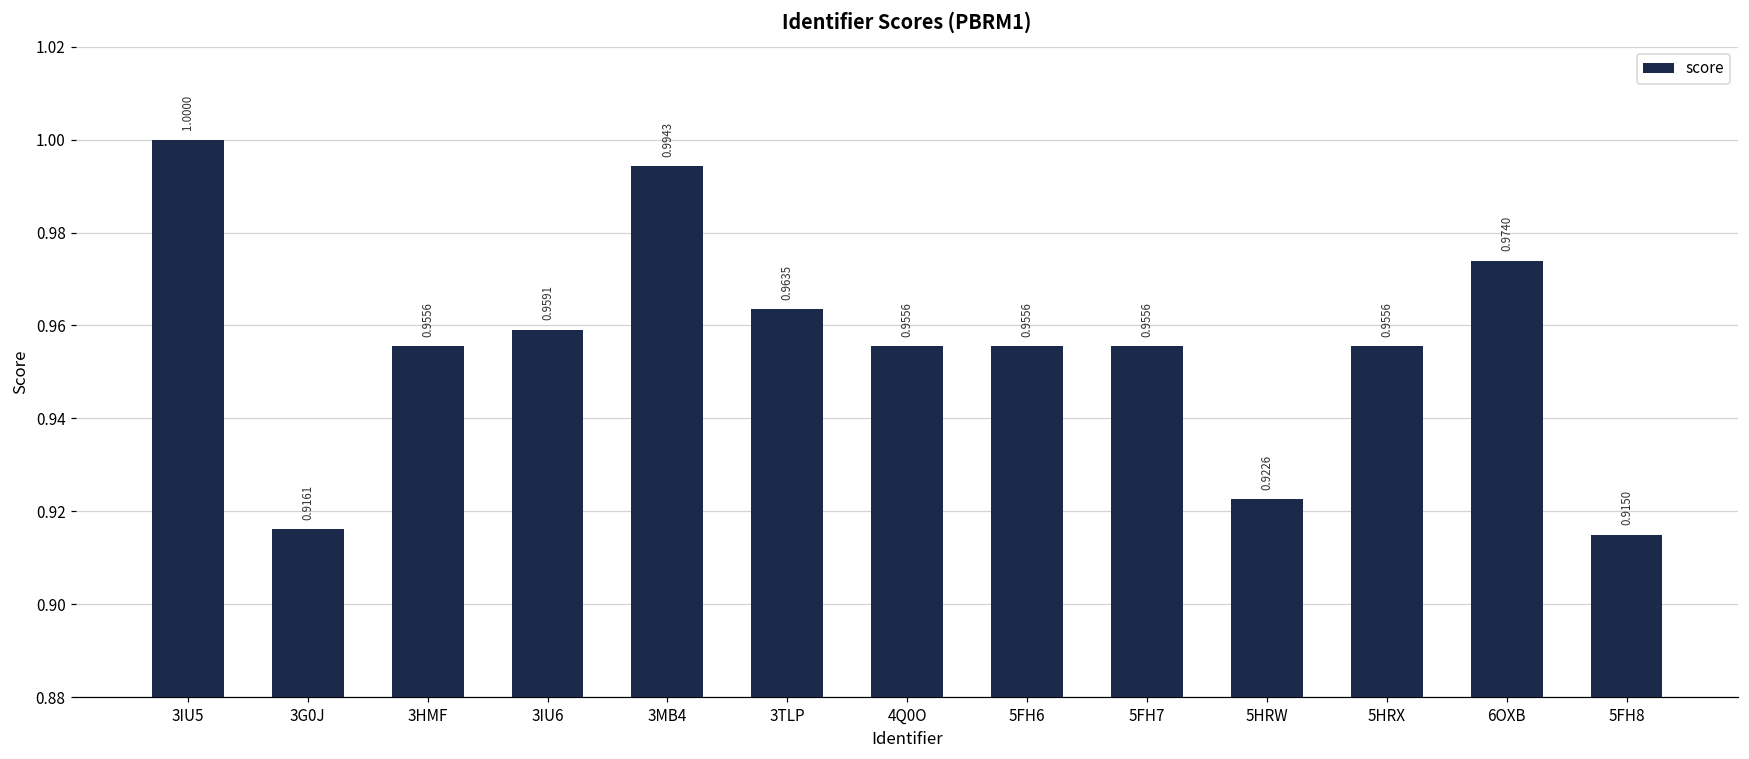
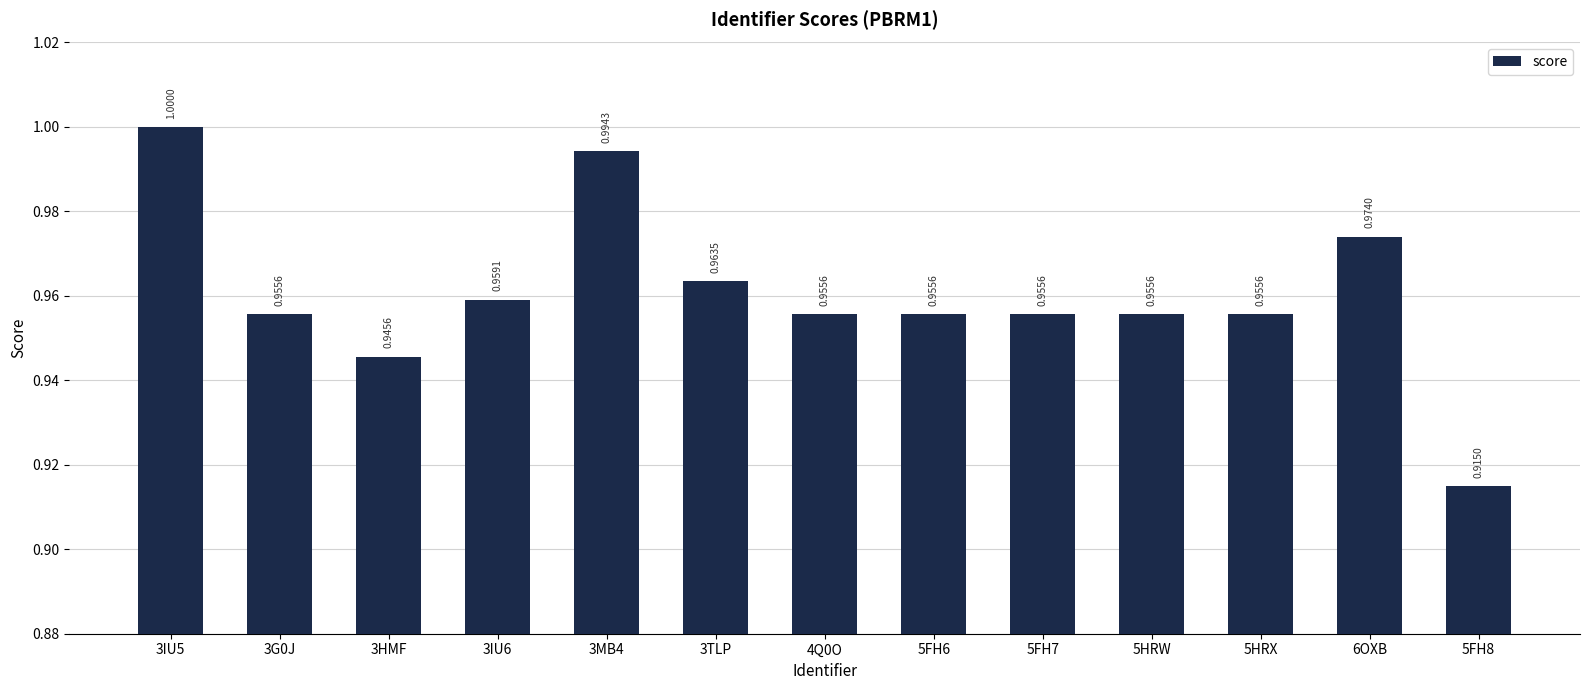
  {
    "3IU5": 1.0000,
-   "3G0J": 0.9161,
-   "3HMF": 0.9556,
+   "3G0J": 0.9556,
+   "3HMF": 0.9456,
    "3IU6": 0.9591,
    "3MB4": 0.9943,
    "3TLP": 0.9635,
    "4Q0O": 0.9556,
    "5FH6": 0.9556,
    "5FH7": 0.9556,
-   "5HRW": 0.9226,
+   "5HRW": 0.9556,
    "5HRX": 0.9556,
    "6OXB": 0.9740,
    "5FH8": 0.9150
  }
